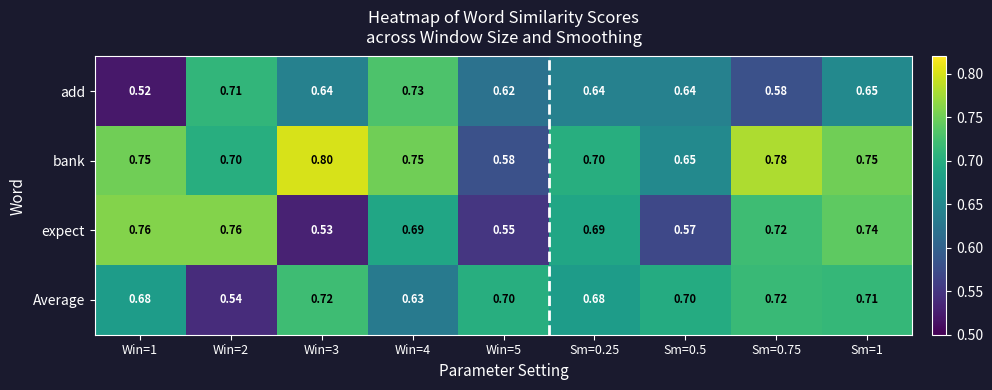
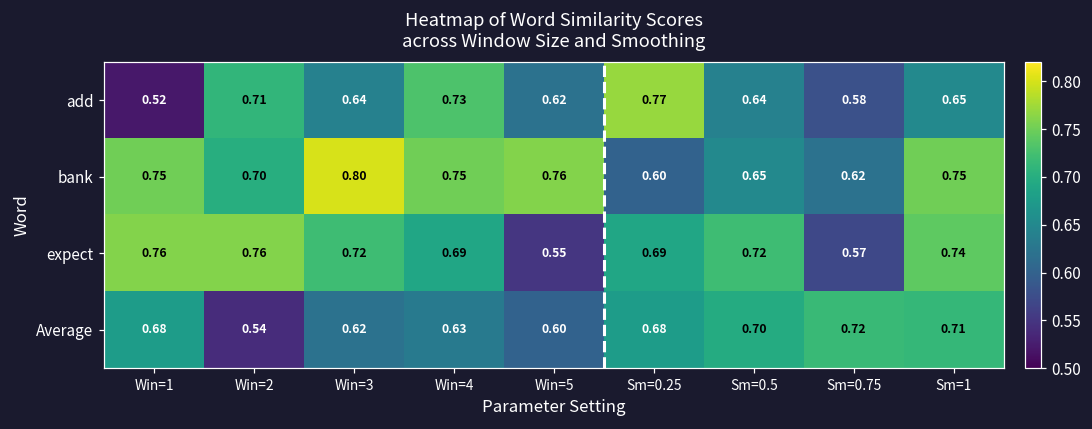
  {
    "add": {
      "Win=1": 0.52,
      "Win=2": 0.71,
      "Win=3": 0.64,
      "Win=4": 0.73,
      "Win=5": 0.62,
-     "Sm=0.25": 0.64,
+     "Sm=0.25": 0.77,
      "Sm=0.5": 0.64,
      "Sm=0.75": 0.58,
      "Sm=1": 0.65
    },
    "bank": {
      "Win=1": 0.75,
      "Win=2": 0.70,
      "Win=3": 0.80,
      "Win=4": 0.75,
-     "Win=5": 0.58,
-     "Sm=0.25": 0.70,
+     "Win=5": 0.76,
+     "Sm=0.25": 0.60,
      "Sm=0.5": 0.65,
-     "Sm=0.75": 0.78,
+     "Sm=0.75": 0.62,
      "Sm=1": 0.75
    },
    "expect": {
      "Win=1": 0.76,
      "Win=2": 0.76,
-     "Win=3": 0.53,
+     "Win=3": 0.72,
      "Win=4": 0.69,
      "Win=5": 0.55,
      "Sm=0.25": 0.69,
-     "Sm=0.5": 0.57,
-     "Sm=0.75": 0.72,
+     "Sm=0.5": 0.72,
+     "Sm=0.75": 0.57,
      "Sm=1": 0.74
    },
    "Average": {
      "Win=1": 0.68,
      "Win=2": 0.54,
-     "Win=3": 0.72,
+     "Win=3": 0.62,
      "Win=4": 0.63,
-     "Win=5": 0.70,
+     "Win=5": 0.60,
      "Sm=0.25": 0.68,
      "Sm=0.5": 0.70,
      "Sm=0.75": 0.72,
      "Sm=1": 0.71
    }
  }
